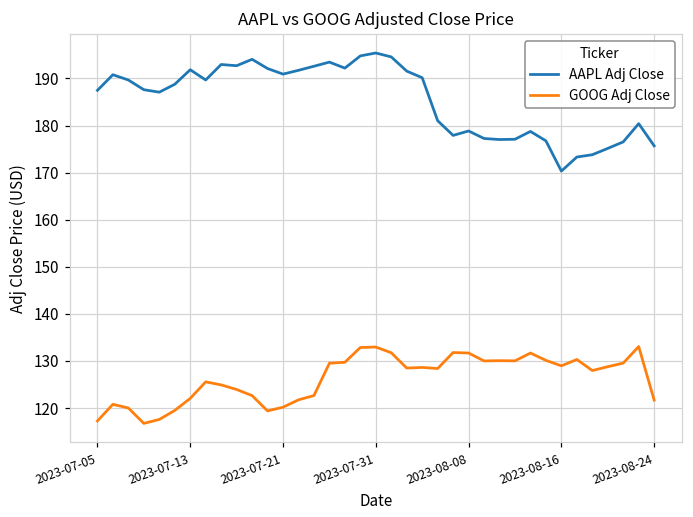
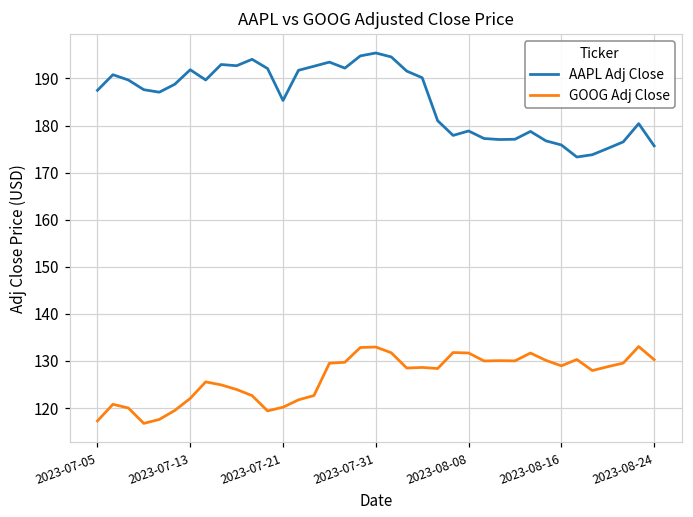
  {
    "AAPL Adj Close": {
      "2023-07-05": 187,
      "2023-07-13": 192,
-     "2023-07-21": 191,
+     "2023-07-21": 185,
      "2023-07-31": 195,
      "2023-08-08": 179,
-     "2023-08-16": 170,
+     "2023-08-16": 176,
      "2023-08-24": 176
    },
    "GOOG Adj Close": {
      "2023-07-05": 117,
      "2023-07-13": 122,
      "2023-07-21": 120,
      "2023-07-31": 133,
      "2023-08-08": 132,
      "2023-08-16": 129,
-     "2023-08-24": 122
+     "2023-08-24": 130
    }
  }
